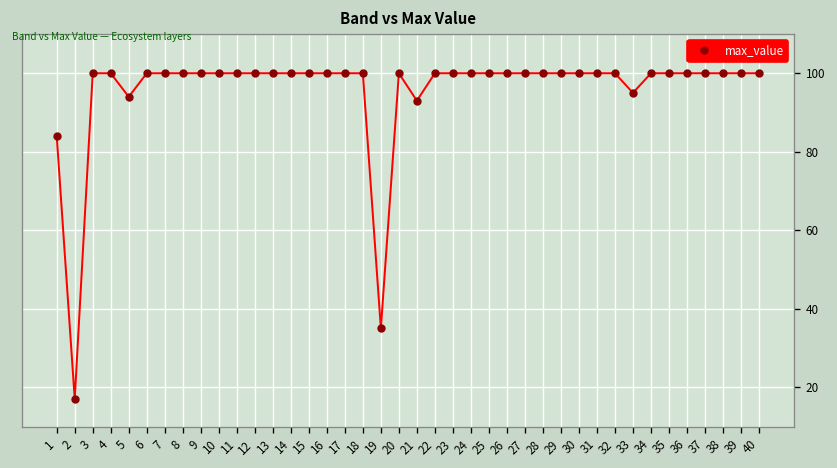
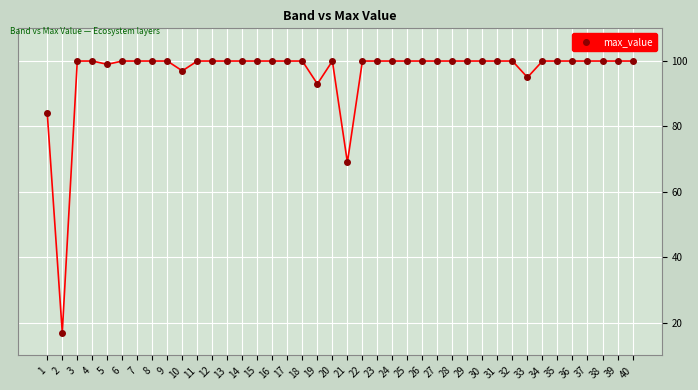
  {
    "1": 84,
    "2": 17,
    "3": 100,
    "4": 100,
-   "5": 94,
+   "5": 99,
    "6": 100,
    "7": 100,
    "8": 100,
    "9": 100,
-   "10": 100,
+   "10": 97,
    "11": 100,
    "12": 100,
    "13": 100,
    "14": 100,
    "15": 100,
    "16": 100,
    "17": 100,
    "18": 100,
-   "19": 35,
+   "19": 93,
    "20": 100,
-   "21": 93,
+   "21": 69,
    "22": 100,
    "23": 100,
    "24": 100,
    "25": 100,
    "26": 100,
    "27": 100,
    "28": 100,
    "29": 100,
    "30": 100,
    "31": 100,
    "32": 100,
    "33": 95,
    "34": 100,
    "35": 100,
    "36": 100,
    "37": 100,
    "38": 100,
    "39": 100,
    "40": 100
  }
